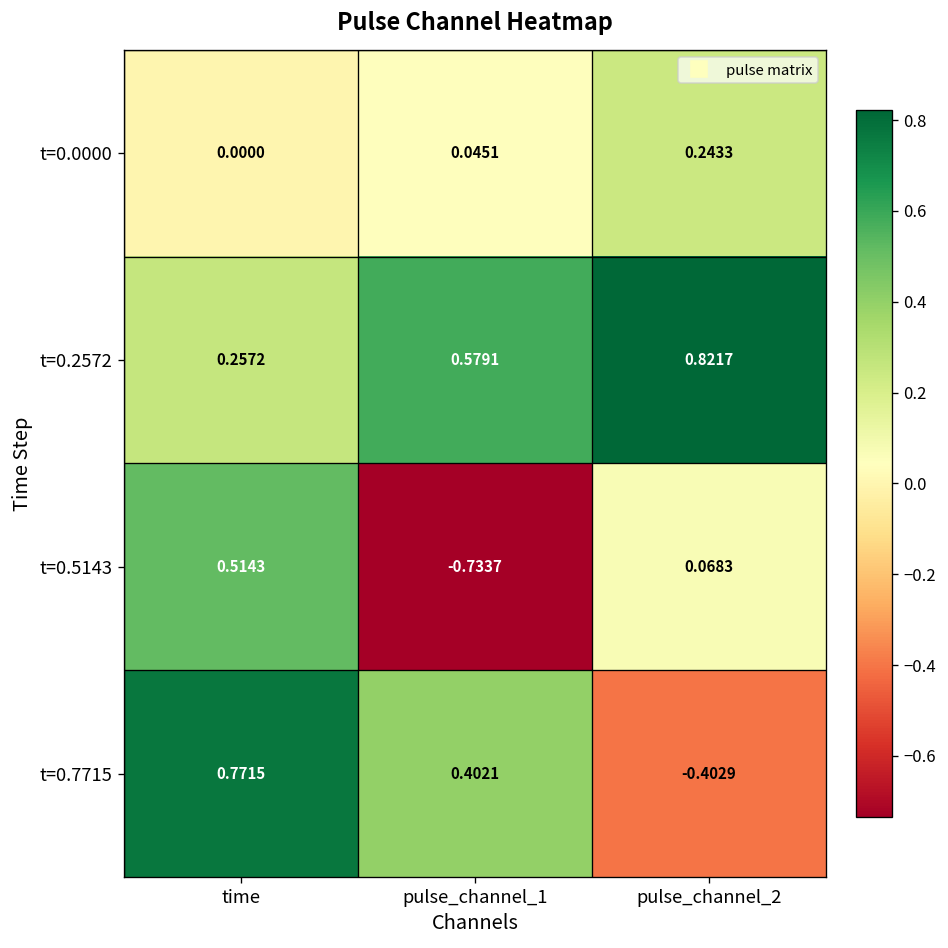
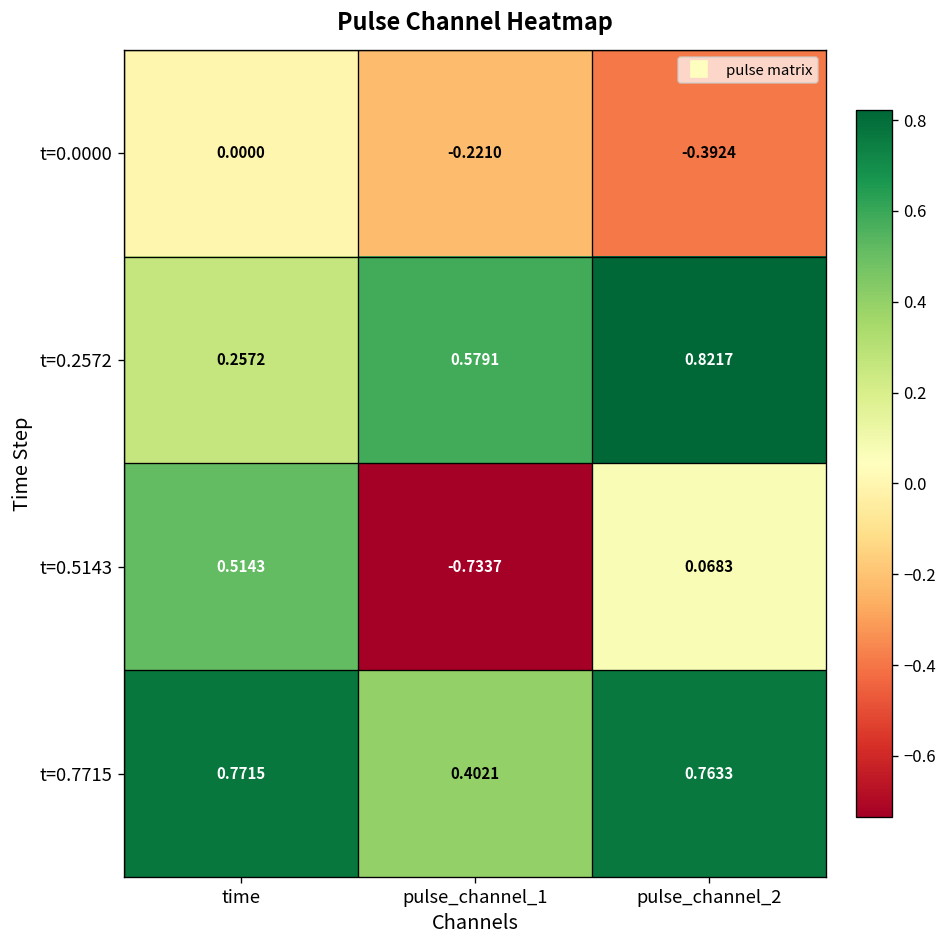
  {
    "t=0.0000": {
      "time": 0.0000,
-     "pulse_channel_1": 0.0451,
-     "pulse_channel_2": 0.2433
+     "pulse_channel_1": -0.2210,
+     "pulse_channel_2": -0.3924
    },
    "t=0.2572": {
      "time": 0.2572,
      "pulse_channel_1": 0.5791,
      "pulse_channel_2": 0.8217
    },
    "t=0.5143": {
      "time": 0.5143,
      "pulse_channel_1": -0.7337,
      "pulse_channel_2": 0.0683
    },
    "t=0.7715": {
      "time": 0.7715,
      "pulse_channel_1": 0.4021,
-     "pulse_channel_2": -0.4029
+     "pulse_channel_2": 0.7633
    }
  }
